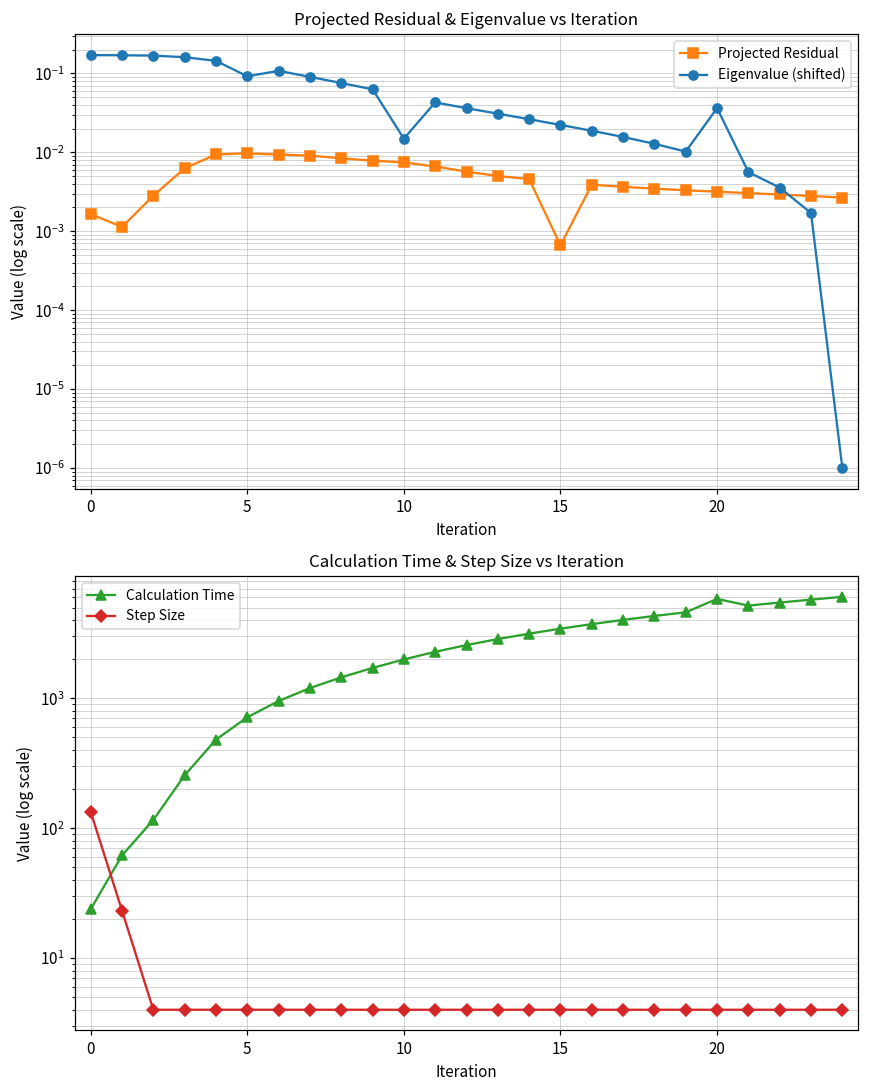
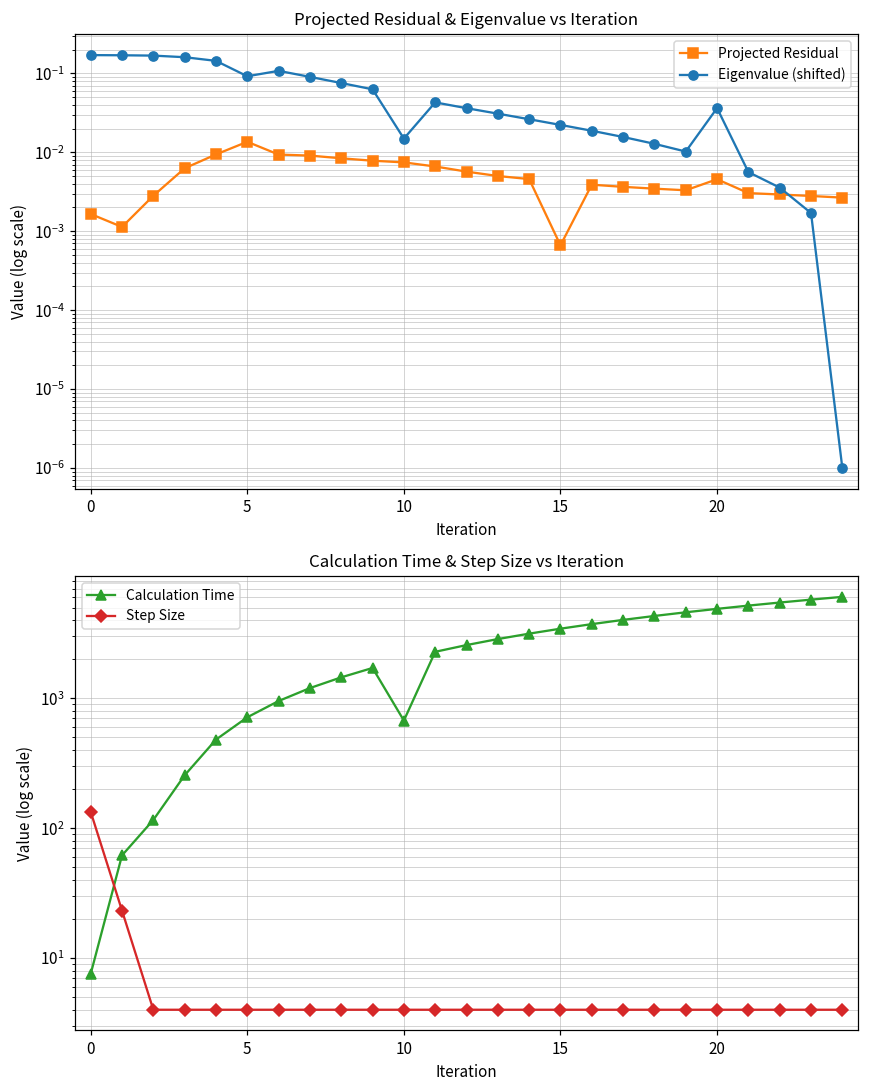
  {
    "Projected Residual & Eigenvalue vs Iteration": {
      "Projected Residual": {
        "0": 0.0017,
-       "5": 0.010,
+       "5": 0.014,
        "10": 0.007,
        "15": 0.0007,
-       "20": 0.003
+       "20": 0.005
      },
      "Eigenvalue (shifted)": {
        "0": 0.17,
        "5": 0.09,
        "10": 0.015,
        "15": 0.022,
        "20": 0.04
      }
    },
    "Calculation Time & Step Size vs Iteration": {
      "Calculation Time": {
-       "0": 24,
+       "0": 8,
        "5": 700,
-       "10": 2000,
+       "10": 700,
        "15": 3400,
-       "20": 6000
+       "20": 4900
      },
      "Step Size": {
        "0": 130,
        "5": 4,
        "10": 4,
        "15": 4,
        "20": 4
      }
    }
  }
